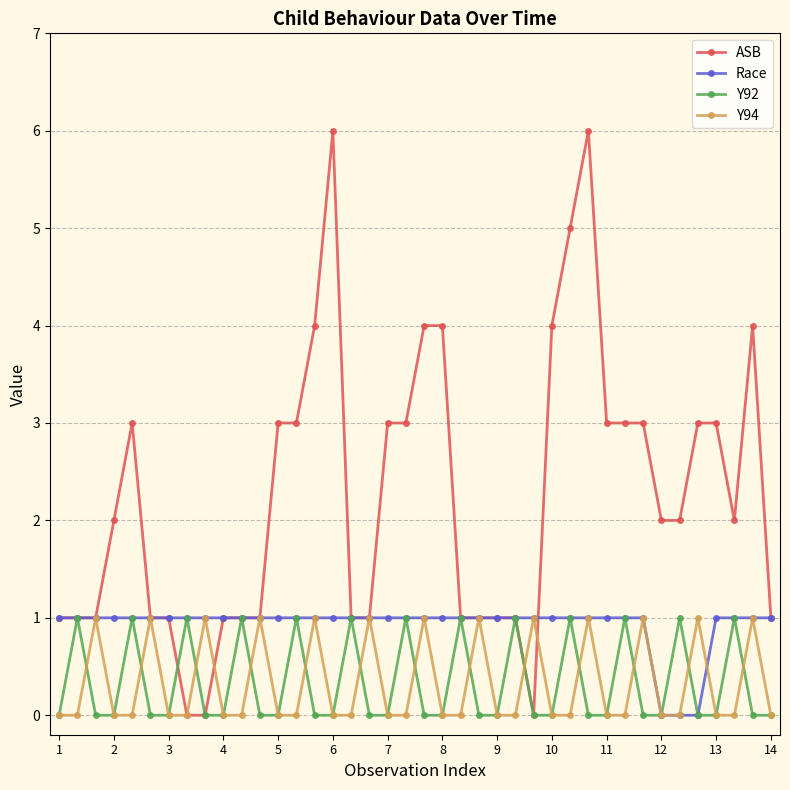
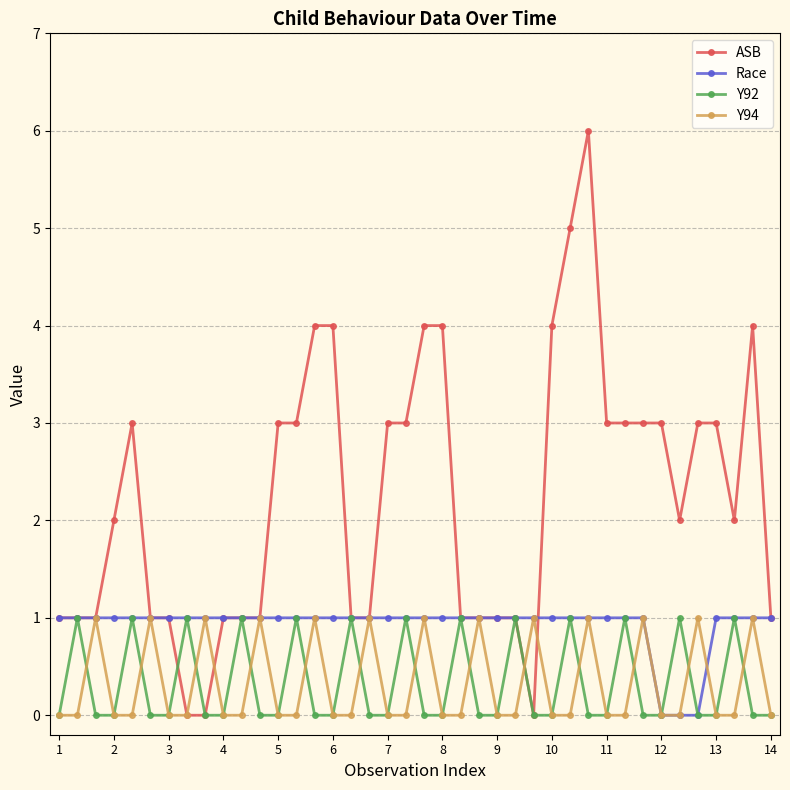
  {
    "ASB": {
-     "6": 6,
-     "12": 2
+     "6": 4,
+     "12": 3
    },
    "Race": {
      "6": 1
    }
  }
